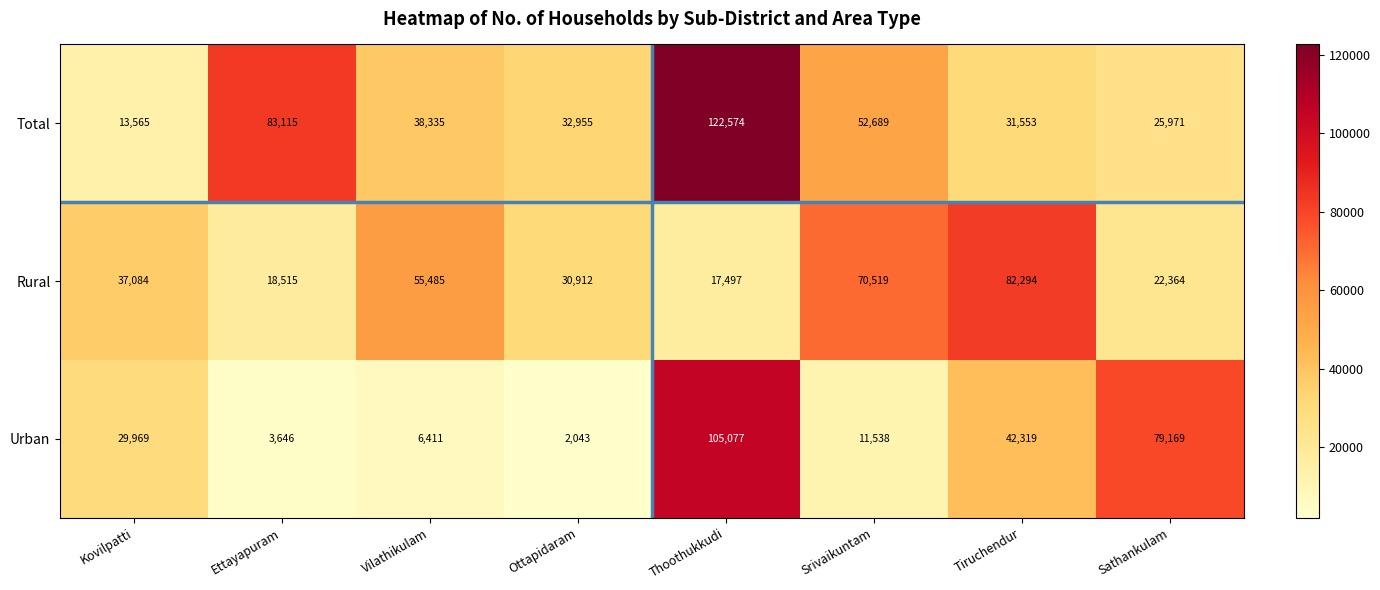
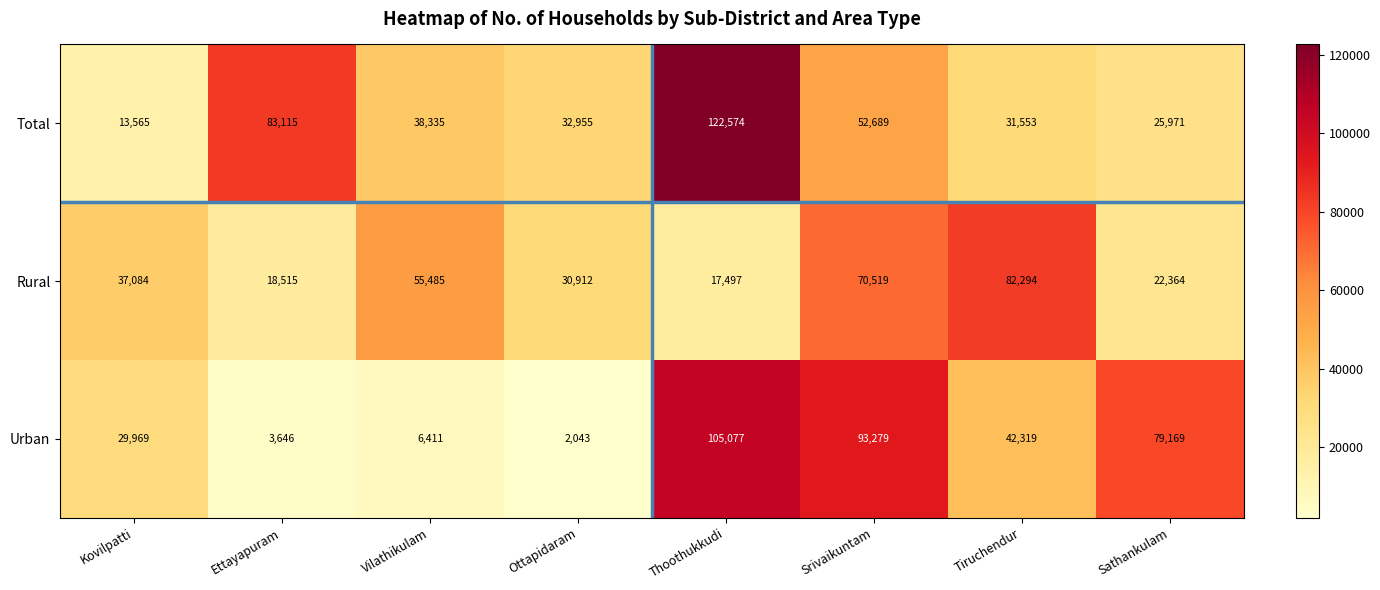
  {
    "Total": {
      "Kovilpatti": "13,565",
      "Ettayapuram": "83,115",
      "Vilathikulam": "38,335",
      "Ottapidaram": "32,955",
      "Thoothukkudi": "122,574",
      "Srivaikuntam": "52,689",
      "Tiruchendur": "31,553",
      "Sathankulam": "25,971"
    },
    "Rural": {
      "Kovilpatti": "37,084",
      "Ettayapuram": "18,515",
      "Vilathikulam": "55,485",
      "Ottapidaram": "30,912",
      "Thoothukkudi": "17,497",
      "Srivaikuntam": "70,519",
      "Tiruchendur": "82,294",
      "Sathankulam": "22,364"
    },
    "Urban": {
      "Kovilpatti": "29,969",
      "Ettayapuram": "3,646",
      "Vilathikulam": "6,411",
      "Ottapidaram": "2,043",
      "Thoothukkudi": "105,077",
-     "Srivaikuntam": "11,538",
+     "Srivaikuntam": "93,279",
      "Tiruchendur": "42,319",
      "Sathankulam": "79,169"
    }
  }
